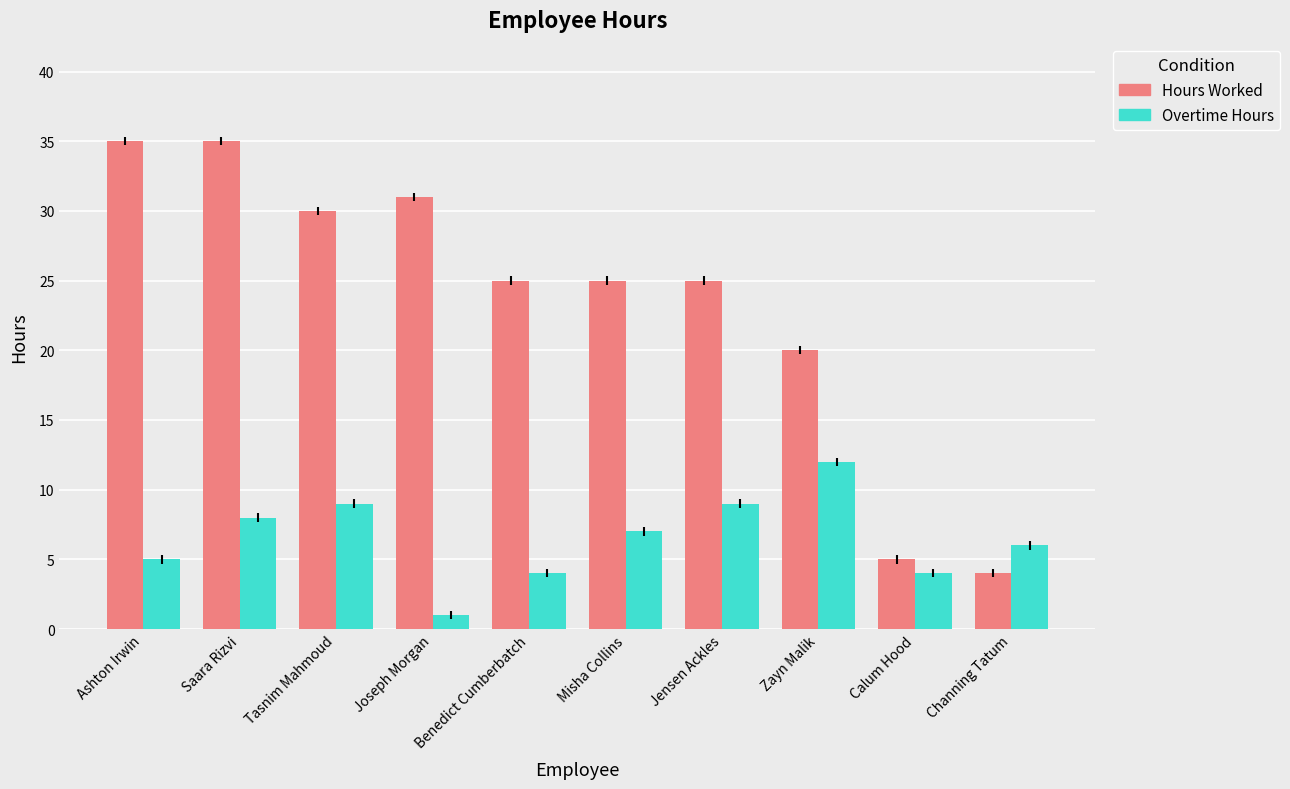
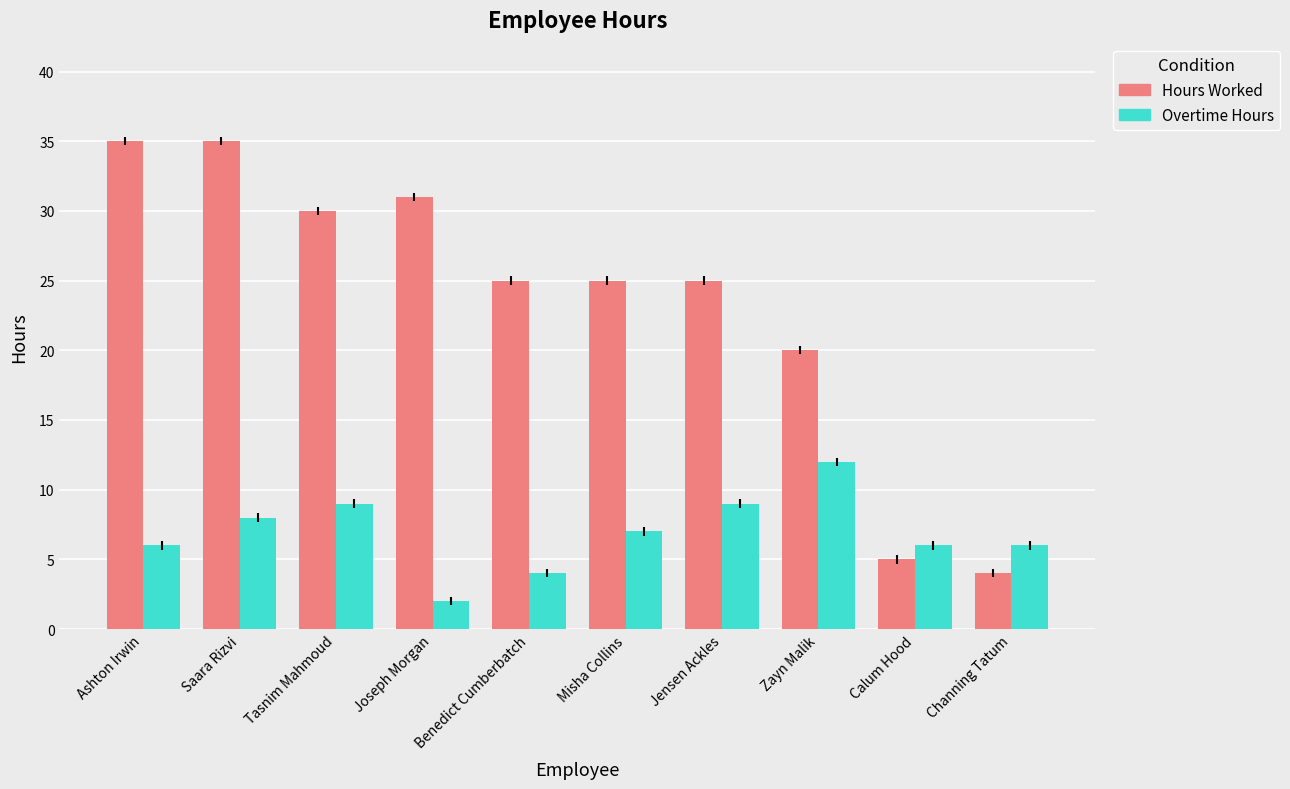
  {
    "Hours Worked": {
      "Ashton Irwin": 35,
      "Saara Rizvi": 35,
      "Tasnim Mahmoud": 30,
      "Joseph Morgan": 31,
      "Benedict Cumberbatch": 25,
      "Misha Collins": 25,
      "Jensen Ackles": 25,
      "Zayn Malik": 20,
      "Calum Hood": 5,
      "Channing Tatum": 4
    },
    "Overtime Hours": {
-     "Ashton Irwin": 5,
+     "Ashton Irwin": 6,
      "Saara Rizvi": 8,
      "Tasnim Mahmoud": 9,
-     "Joseph Morgan": 1,
+     "Joseph Morgan": 2,
      "Benedict Cumberbatch": 4,
      "Misha Collins": 7,
      "Jensen Ackles": 9,
      "Zayn Malik": 12,
-     "Calum Hood": 4,
+     "Calum Hood": 6,
      "Channing Tatum": 6
    }
  }
